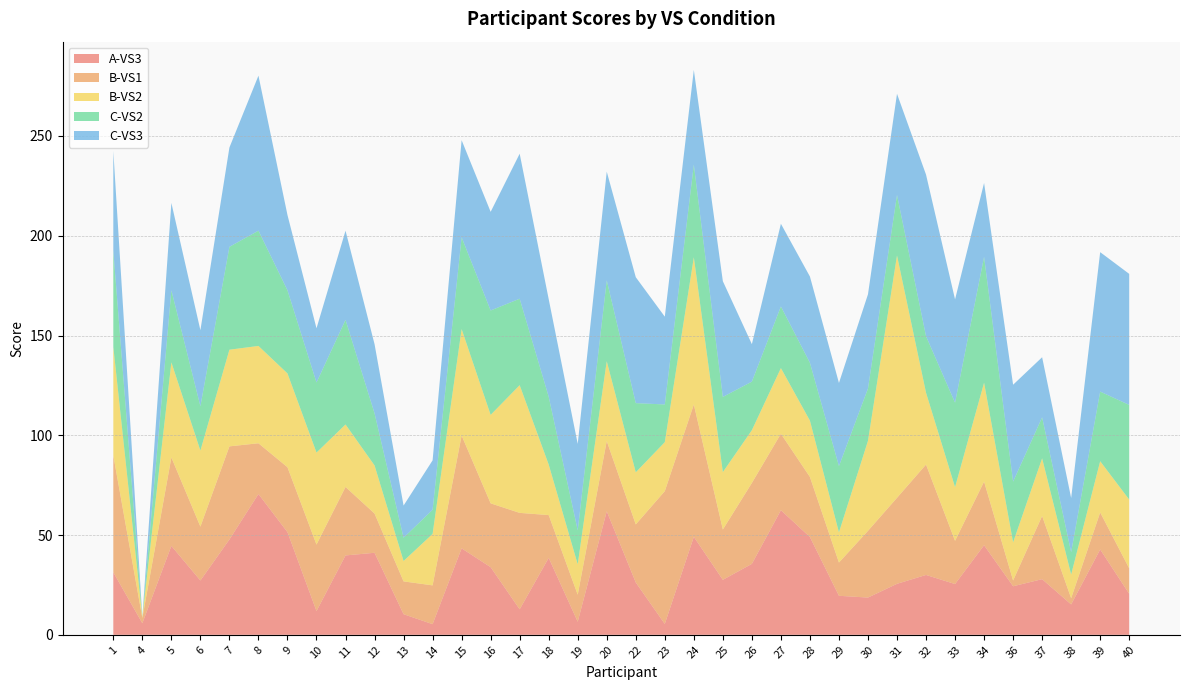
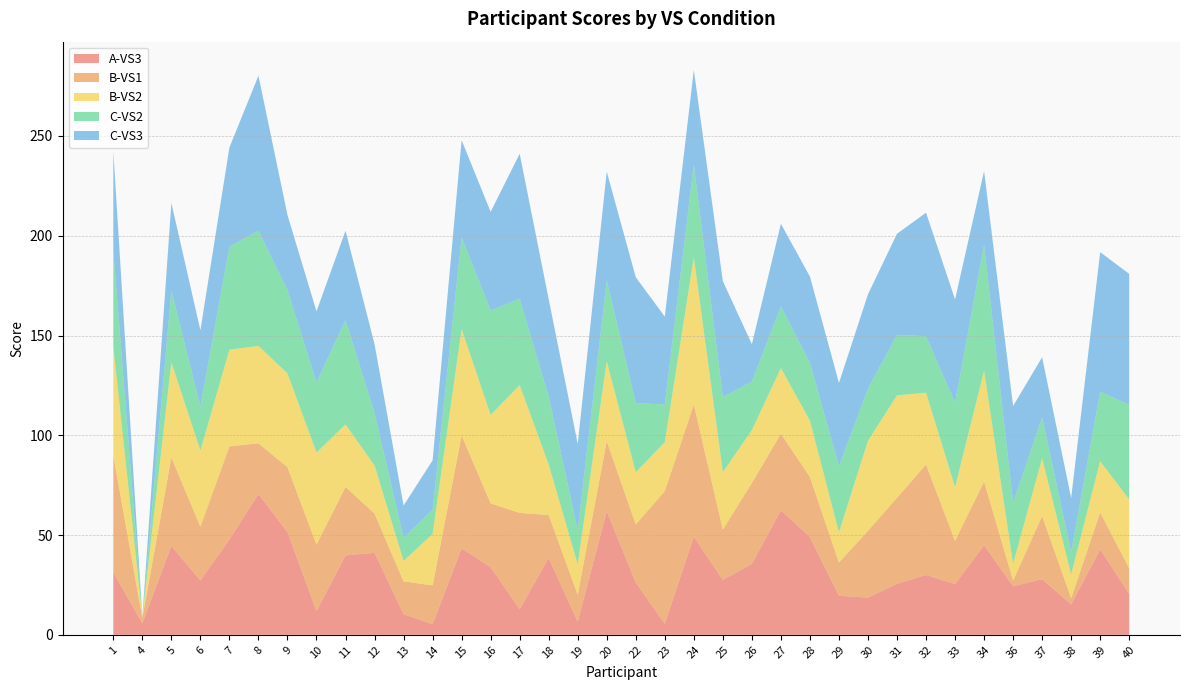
  {
    "B-VS2": {
      "1": 54,
      "5": 48,
      "6": 38,
      "7": 48,
      "8": 49,
      "9": 47,
      "10": 46,
      "11": 31,
      "12": 24,
      "13": 10,
      "14": 26,
      "15": 53,
      "16": 44,
      "17": 64,
      "18": 25,
      "19": 15,
      "20": 40,
      "22": 26,
      "23": 25,
      "24": 74,
      "25": 29,
      "26": 26,
      "27": 33,
      "28": 28,
      "29": 15,
      "30": 45,
-     "31": 121,
+     "31": 51,
      "32": 36,
      "33": 27,
-     "34": 50,
-     "36": 19,
+     "34": 55,
+     "36": 8,
      "37": 29,
      "38": 12,
      "39": 26,
      "40": 34
    },
    "C-VS2": {
      "1": 48,
      "5": 36,
      "6": 22,
      "7": 52,
      "8": 58,
      "9": 42,
      "10": 35,
      "11": 52,
      "12": 26,
      "13": 12,
      "14": 12,
      "15": 46,
      "16": 52,
      "17": 43,
      "18": 34,
      "19": 17,
      "20": 41,
      "22": 35,
      "23": 19,
      "24": 46,
      "25": 38,
      "26": 24,
      "27": 31,
      "28": 29,
      "29": 33,
      "30": 26,
      "31": 30,
      "32": 28,
      "33": 42,
      "34": 63,
      "36": 30,
      "37": 21,
      "38": 11,
      "39": 35,
      "40": 47
    },
    "C-VS3": {
      "1": 50,
      "5": 44,
      "6": 38,
      "7": 50,
      "8": 78,
      "9": 38,
-     "10": 27,
+     "10": 36,
      "11": 45,
      "12": 35,
      "13": 16,
      "14": 25,
      "15": 49,
      "16": 49,
      "17": 73,
      "18": 49,
      "19": 43,
      "20": 54,
      "22": 63,
      "23": 44,
      "24": 47,
      "25": 58,
      "26": 19,
      "27": 41,
      "28": 43,
      "29": 42,
      "30": 47,
      "31": 51,
-     "32": 81,
+     "32": 62,
      "33": 52,
      "34": 37,
      "36": 49,
      "37": 30,
      "38": 27,
      "39": 70,
      "40": 66
    }
  }
